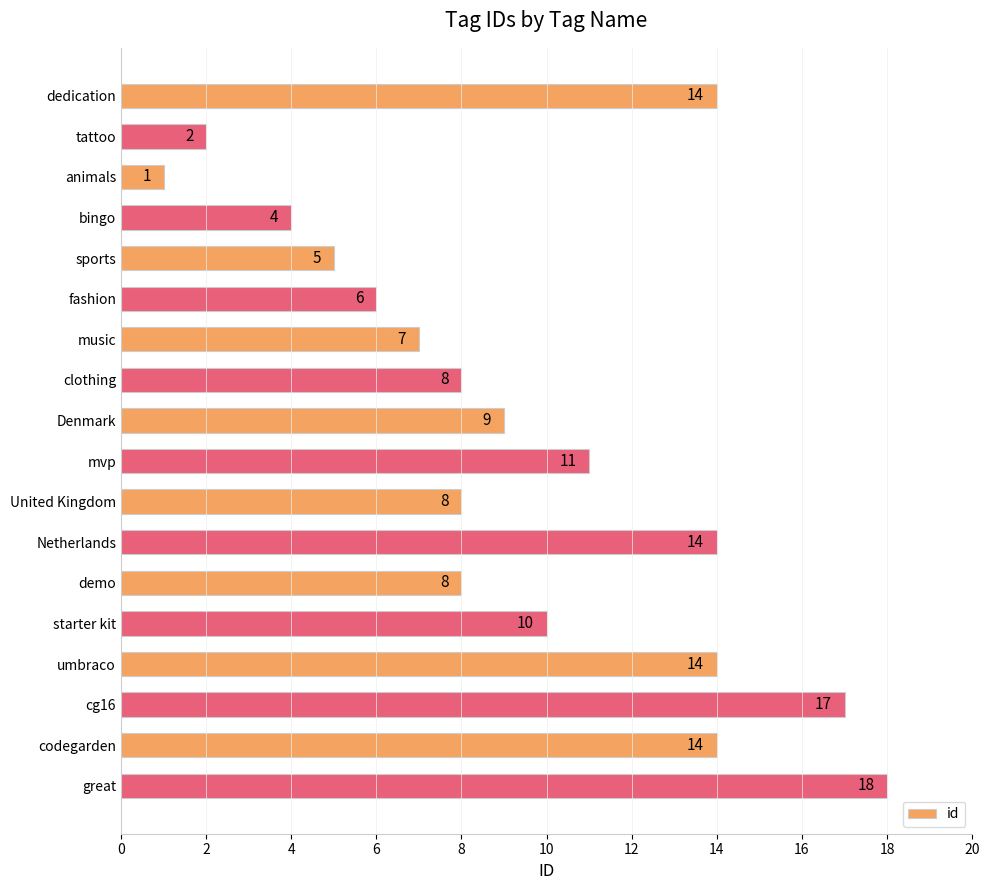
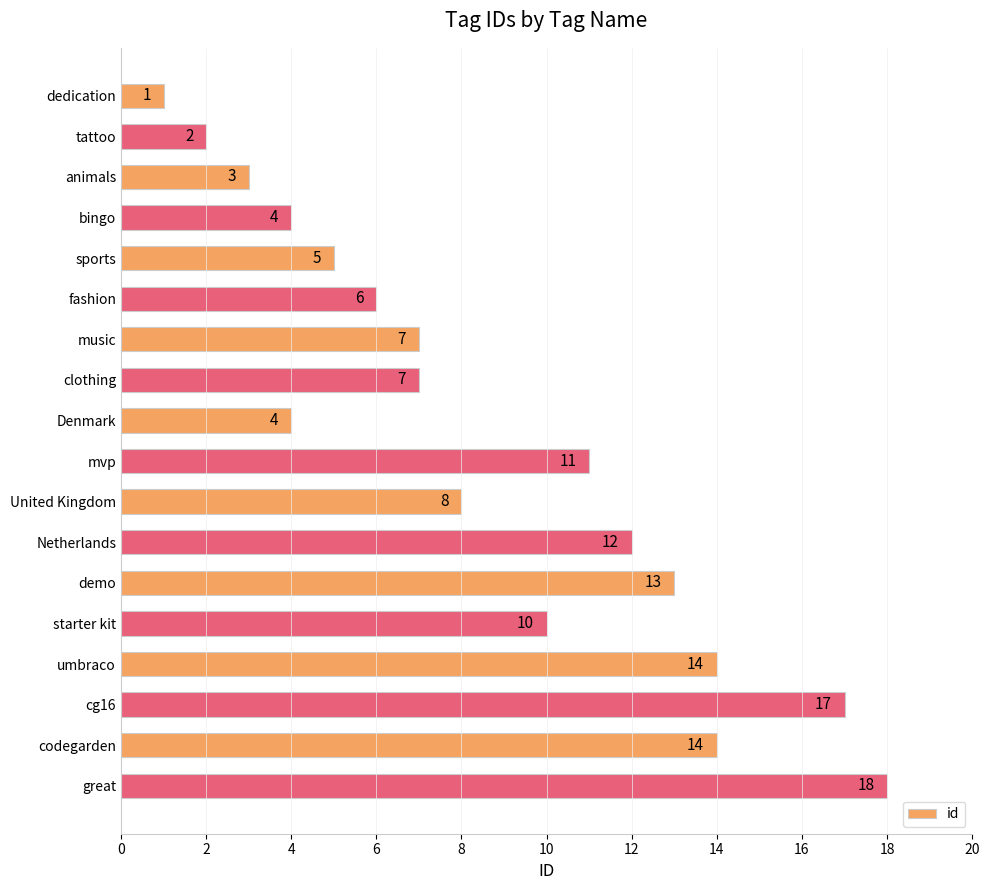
  {
-   "dedication": 14,
+   "dedication": 1,
    "tattoo": 2,
-   "animals": 1,
+   "animals": 3,
    "bingo": 4,
    "sports": 5,
    "fashion": 6,
    "music": 7,
-   "clothing": 8,
-   "Denmark": 9,
+   "clothing": 7,
+   "Denmark": 4,
    "mvp": 11,
    "United Kingdom": 8,
-   "Netherlands": 14,
-   "demo": 8,
+   "Netherlands": 12,
+   "demo": 13,
    "starter kit": 10,
    "umbraco": 14,
    "cg16": 17,
    "codegarden": 14,
    "great": 18
  }
